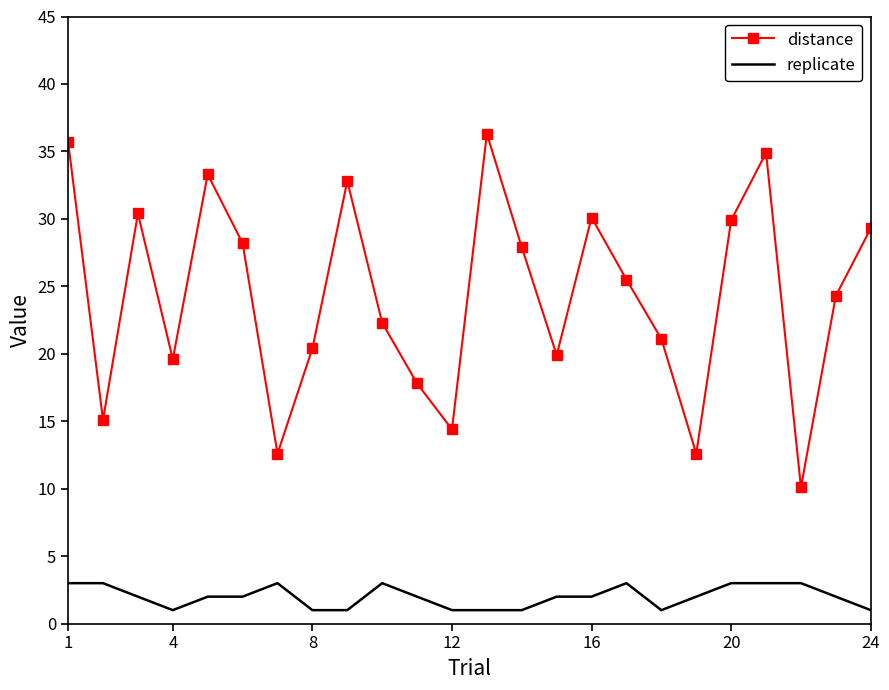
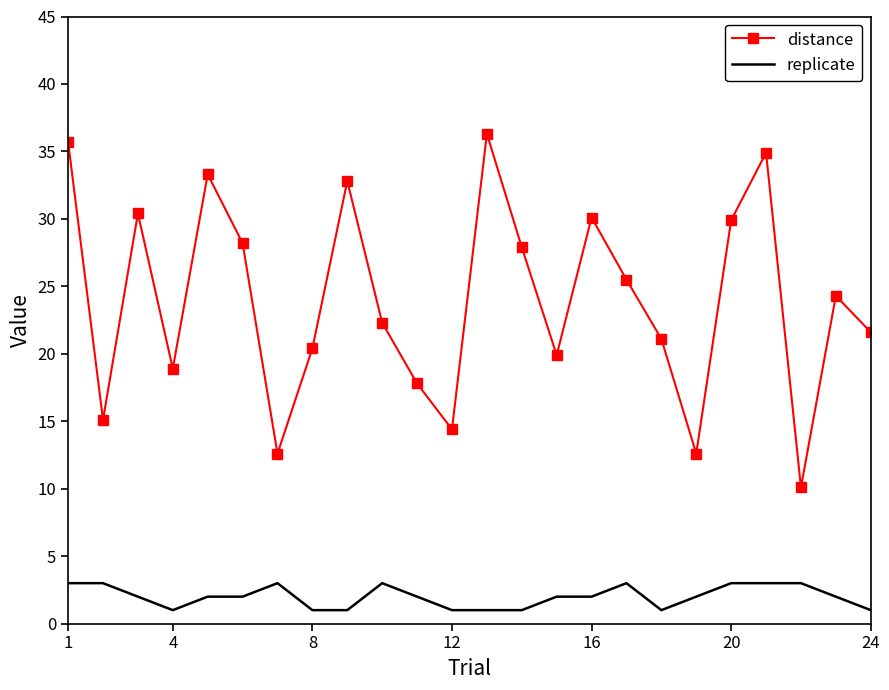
  {
    "distance": {
      "1": 35.7,
-     "4": 19.6,
+     "4": 18.9,
      "8": 20.4,
      "12": 14.4,
      "16": 30.1,
      "20": 29.9,
-     "24": 29.3
+     "24": 21.6
    },
    "replicate": {
      "1": 3.0,
      "4": 1.0,
      "8": 1.0,
      "12": 1.0,
      "16": 2.0,
      "20": 3.0,
      "24": 1.0
    }
  }
